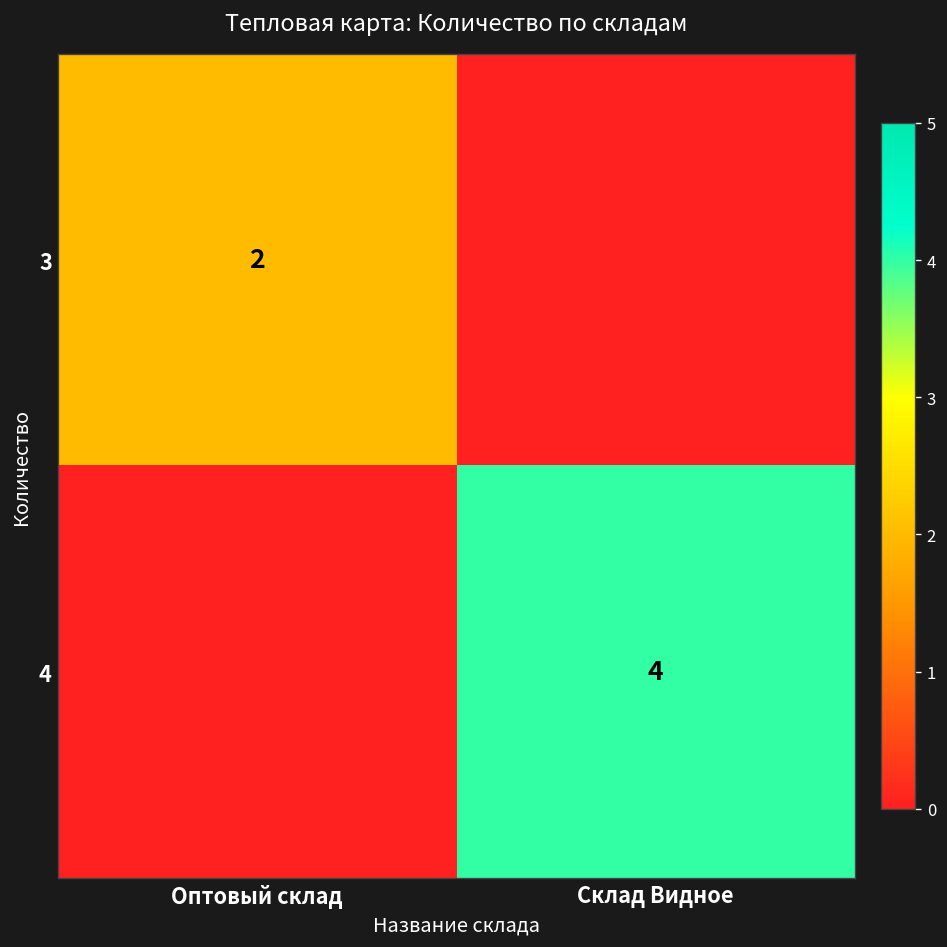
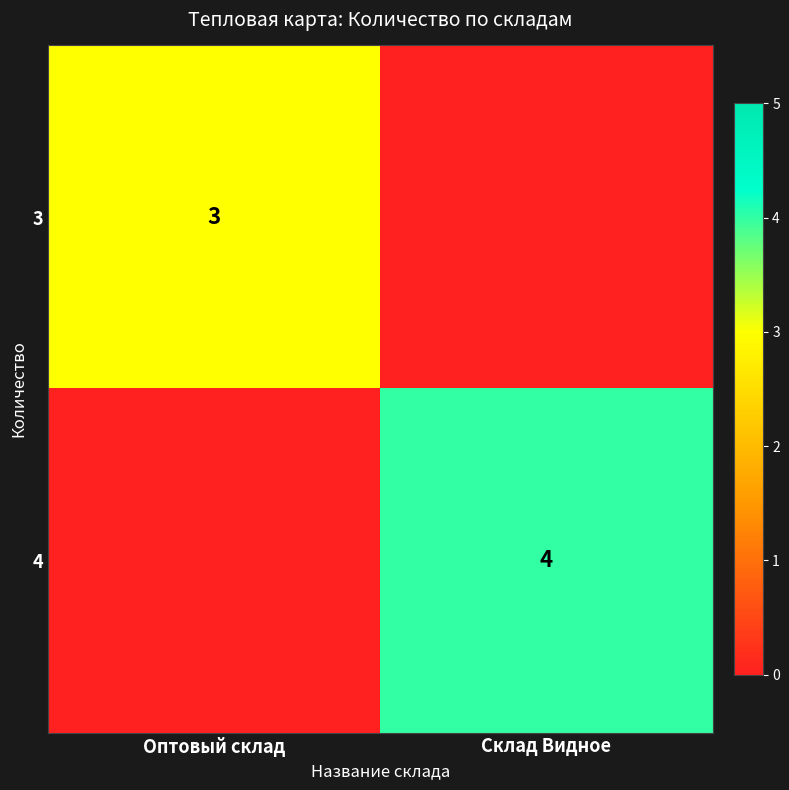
  {
    "3": {
-     "Оптовый склад": 2
+     "Оптовый склад": 3
    },
    "4": {
      "Склад Видное": 4
    }
  }
